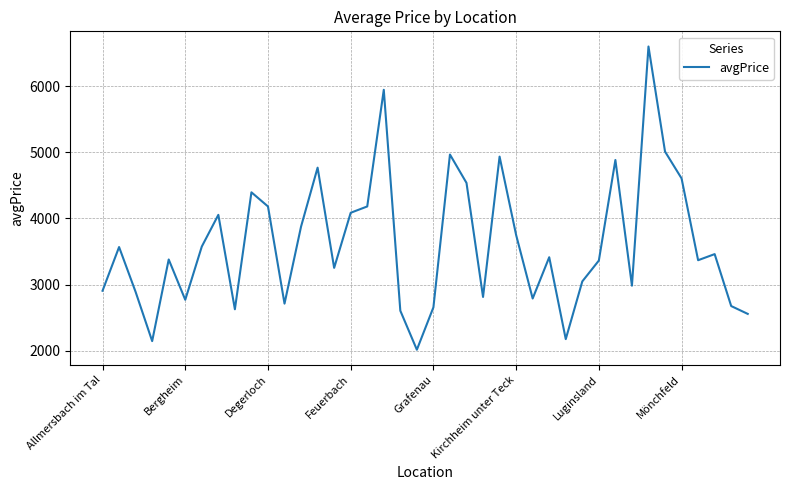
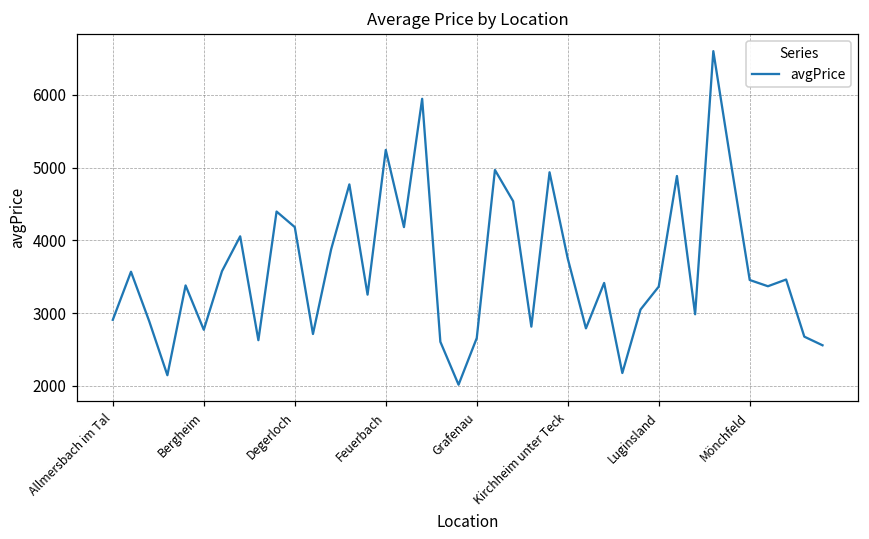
  {
    "Allmersbach im Tal": 2900,
    "Bergheim": 2800,
    "Degerloch": 4200,
-   "Feuerbach": 4100,
+   "Feuerbach": 5200,
    "Grafenau": 2700,
    "Kirchheim unter Teck": 3800,
    "Luginsland": 3400,
-   "Mönchfeld": 4600
+   "Mönchfeld": 3500
  }
